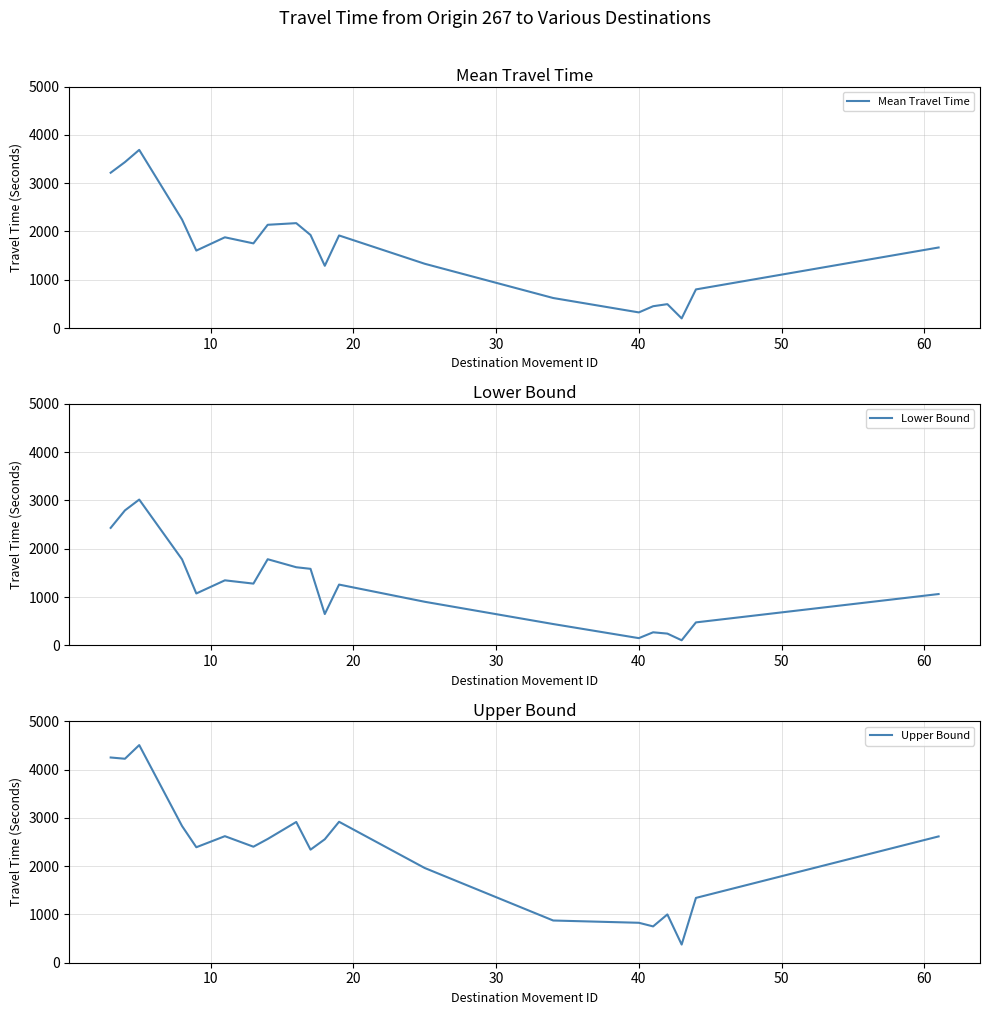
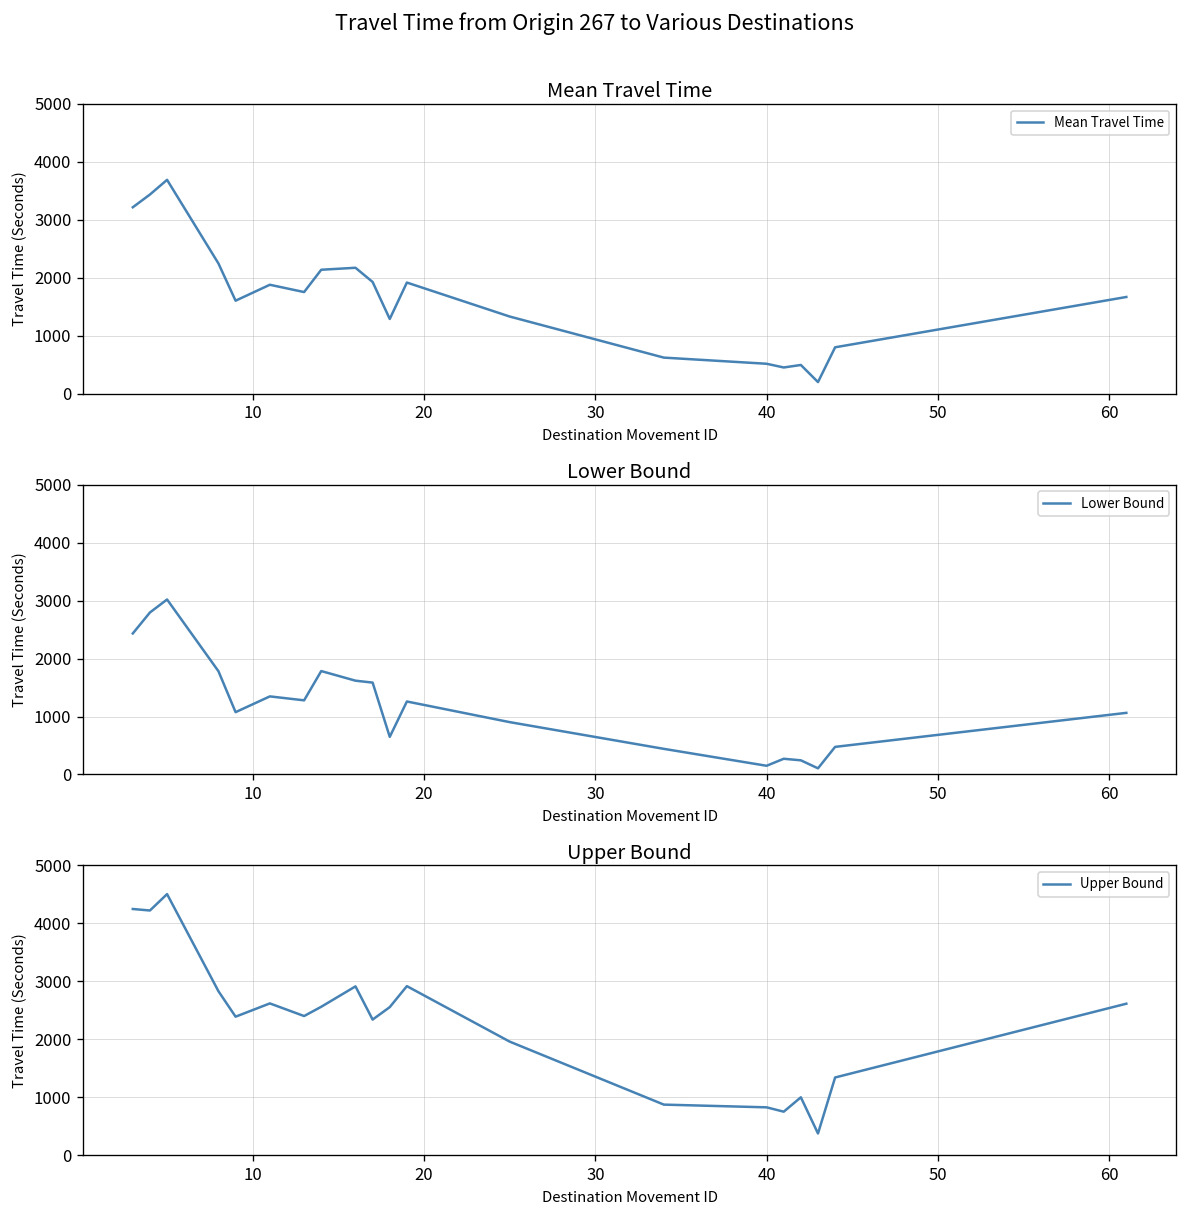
  {
    "Mean Travel Time": {
-     "40": 300
+     "40": 500
    },
    "Lower Bound": {
      "40": 200
    },
    "Upper Bound": {
      "40": 800
    }
  }
